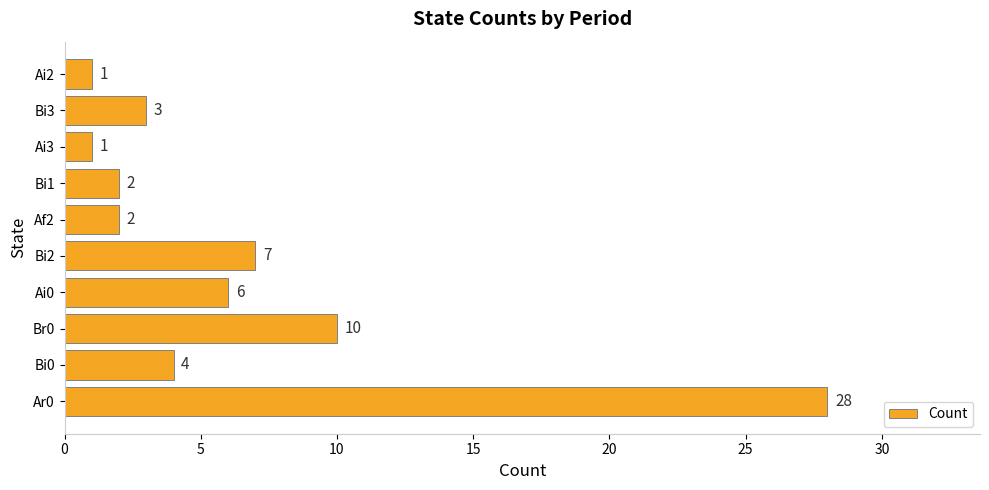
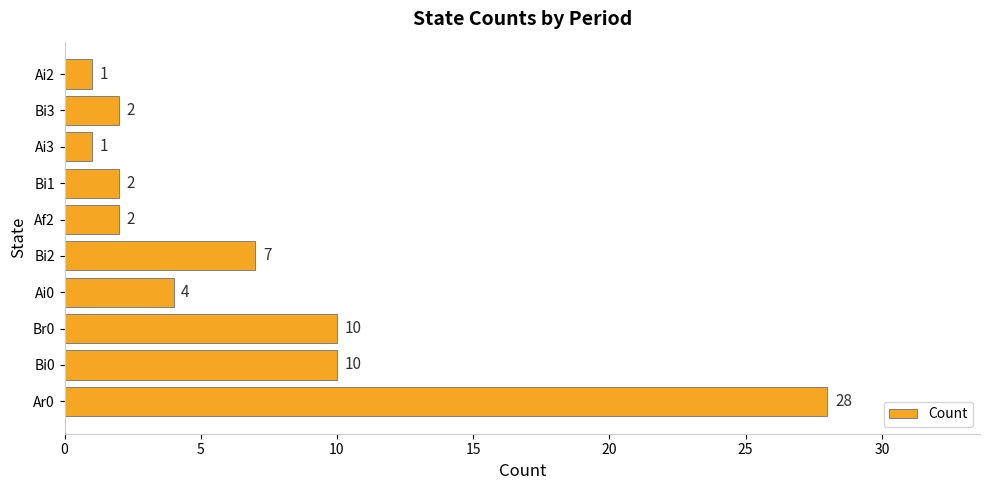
  {
    "Ai2": 1,
-   "Bi3": 3,
+   "Bi3": 2,
    "Ai3": 1,
    "Bi1": 2,
    "Af2": 2,
    "Bi2": 7,
-   "Ai0": 6,
+   "Ai0": 4,
    "Br0": 10,
-   "Bi0": 4,
+   "Bi0": 10,
    "Ar0": 28
  }
